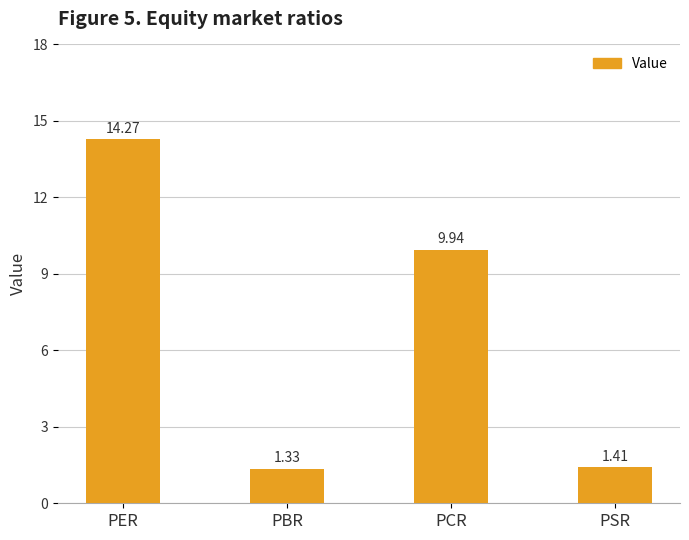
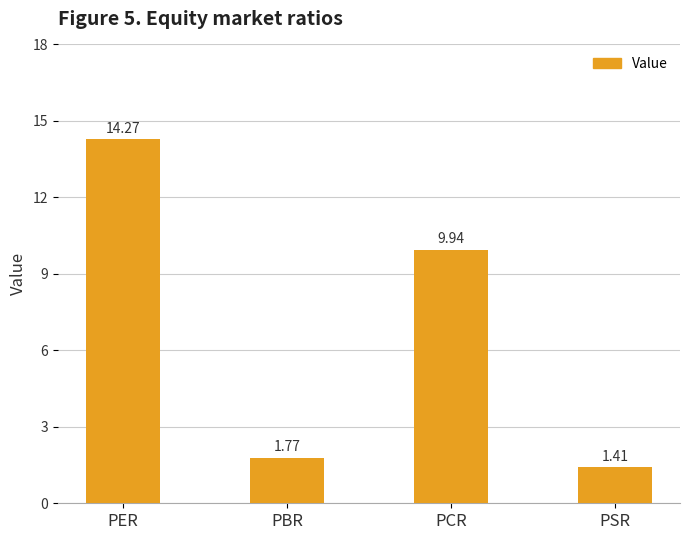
  {
    "PER": 14.27,
-   "PBR": 1.33,
+   "PBR": 1.77,
    "PCR": 9.94,
    "PSR": 1.41
  }
